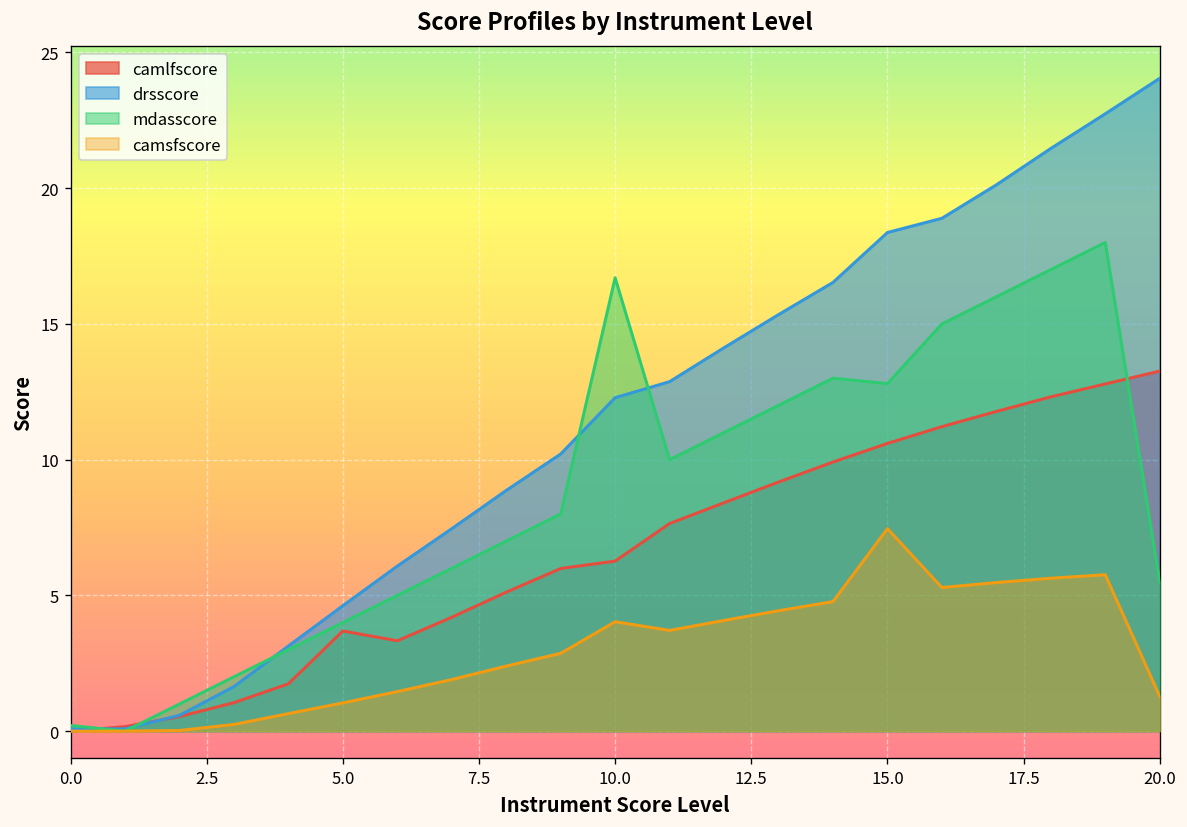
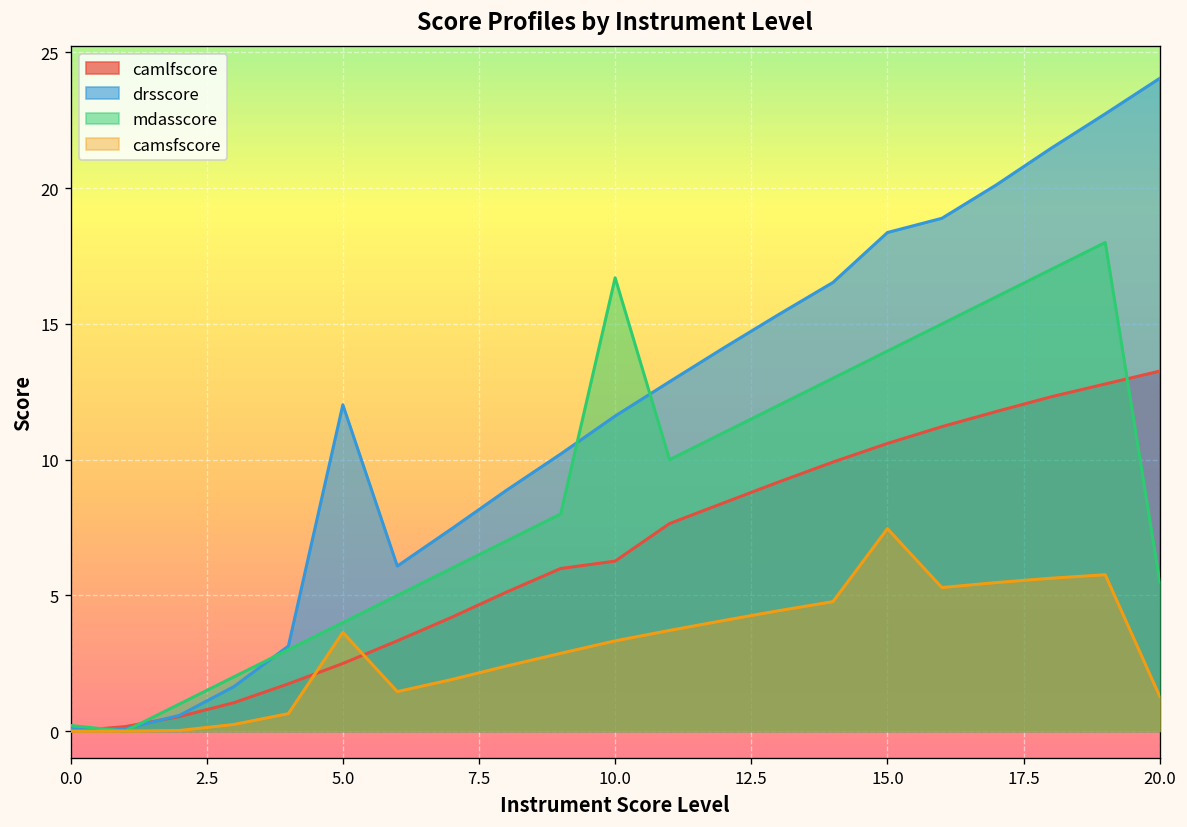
  {
    "camlfscore": {
-     "5.0": 3.7,
+     "5.0": 2.5,
      "10.0": 6.3,
      "15.0": 10.6,
      "20.0": 13.3
    },
    "drsscore": {
-     "5.0": 4.6,
-     "10.0": 12.3,
+     "5.0": 12.0,
+     "10.0": 11.6,
      "15.0": 18.4,
      "20.0": 24.0
    },
    "mdasscore": {
      "0.0": 0.2,
      "5.0": 4.0,
      "10.0": 16.7,
-     "15.0": 12.8,
+     "15.0": 14.0,
      "20.0": 5.5
    },
    "camsfscore": {
-     "5.0": 1.0,
-     "10.0": 4.0,
+     "5.0": 3.6,
+     "10.0": 3.3,
      "15.0": 7.5,
      "20.0": 1.3
    }
  }
